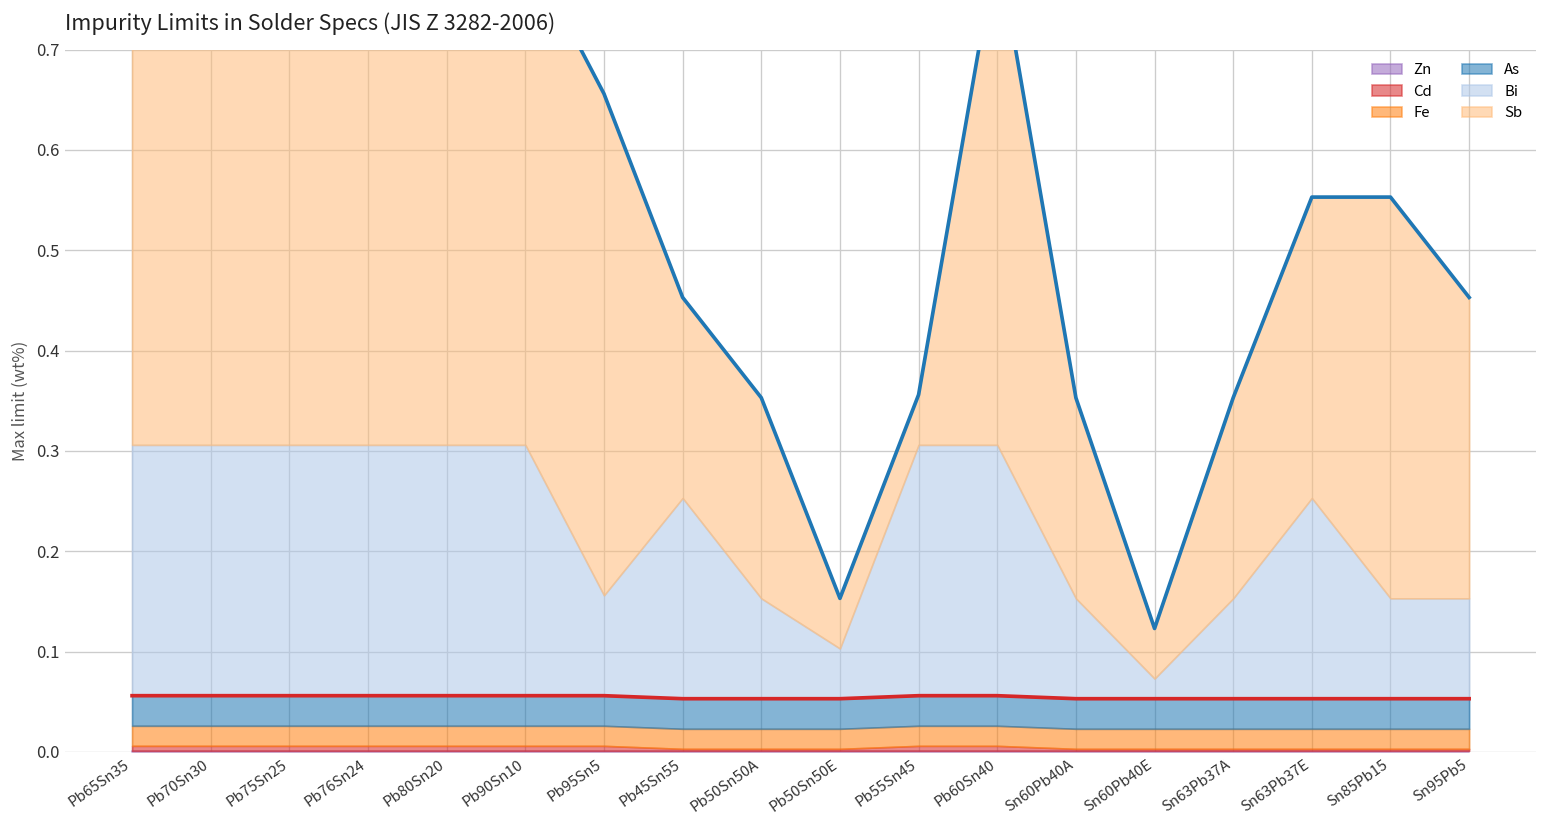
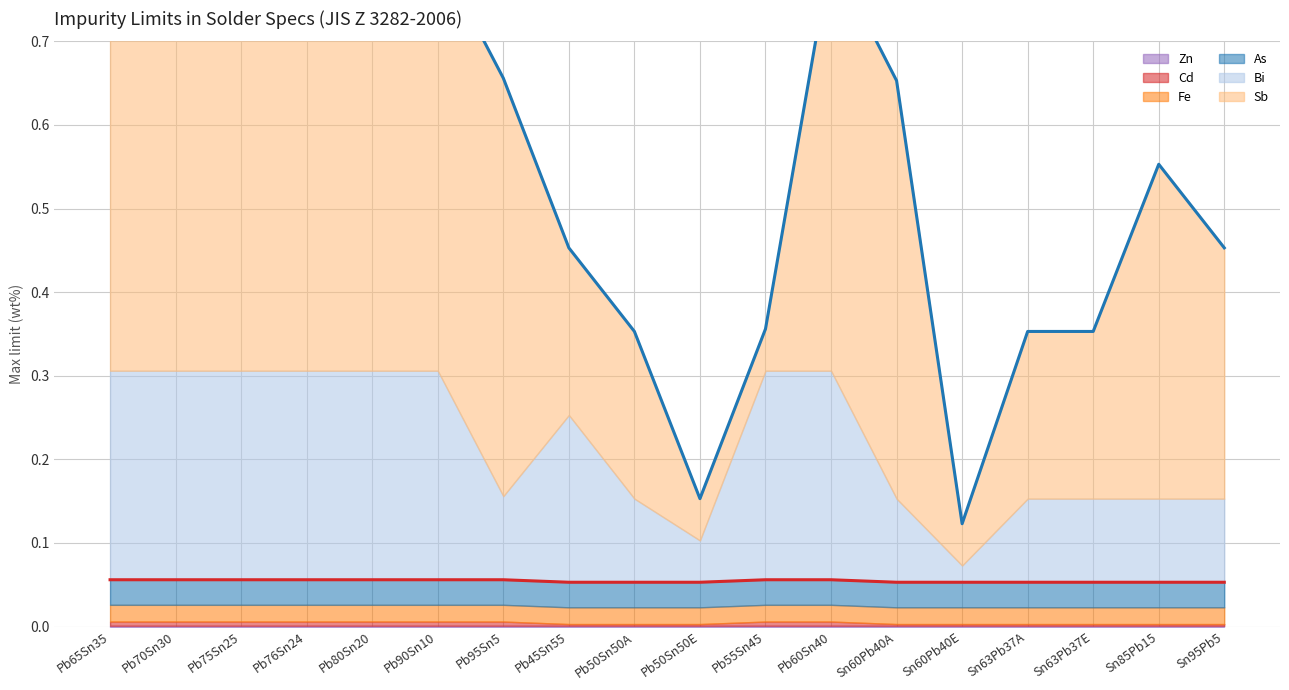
  {
    "Cd": {
      "Pb65Sn35": 0.01,
      "Pb70Sn30": 0.01,
      "Pb75Sn25": 0.01,
      "Pb76Sn24": 0.01,
      "Pb80Sn20": 0.01,
      "Pb90Sn10": 0.01,
      "Pb95Sn5": 0.01,
      "Pb55Sn45": 0.01,
      "Pb60Sn40": 0.01
    },
    "Fe": {
      "Pb65Sn35": 0.02,
      "Pb70Sn30": 0.02,
      "Pb75Sn25": 0.02,
      "Pb76Sn24": 0.02,
      "Pb80Sn20": 0.02,
      "Pb90Sn10": 0.02,
      "Pb95Sn5": 0.02,
      "Pb45Sn55": 0.02,
      "Pb50Sn50A": 0.02,
      "Pb50Sn50E": 0.02,
      "Pb55Sn45": 0.02,
      "Pb60Sn40": 0.02,
      "Sn60Pb40A": 0.02,
      "Sn60Pb40E": 0.02,
      "Sn63Pb37A": 0.02,
      "Sn63Pb37E": 0.02,
      "Sn85Pb15": 0.02,
      "Sn95Pb5": 0.02
    },
    "As": {
      "Pb65Sn35": 0.03,
      "Pb70Sn30": 0.03,
      "Pb75Sn25": 0.03,
      "Pb76Sn24": 0.03,
      "Pb80Sn20": 0.03,
      "Pb90Sn10": 0.03,
      "Pb95Sn5": 0.03,
      "Pb45Sn55": 0.03,
      "Pb50Sn50A": 0.03,
      "Pb50Sn50E": 0.03,
      "Pb55Sn45": 0.03,
      "Pb60Sn40": 0.03,
      "Sn60Pb40A": 0.03,
      "Sn60Pb40E": 0.03,
      "Sn63Pb37A": 0.03,
      "Sn63Pb37E": 0.03,
      "Sn85Pb15": 0.03,
      "Sn95Pb5": 0.03
    },
    "Bi": {
      "Pb65Sn35": 0.25,
      "Pb70Sn30": 0.25,
      "Pb75Sn25": 0.25,
      "Pb76Sn24": 0.25,
      "Pb80Sn20": 0.25,
      "Pb90Sn10": 0.25,
      "Pb95Sn5": 0.1,
      "Pb45Sn55": 0.2,
      "Pb50Sn50A": 0.1,
      "Pb50Sn50E": 0.05,
      "Pb55Sn45": 0.25,
      "Pb60Sn40": 0.25,
      "Sn60Pb40A": 0.1,
      "Sn60Pb40E": 0.02,
      "Sn63Pb37A": 0.1,
-     "Sn63Pb37E": 0.2,
+     "Sn63Pb37E": 0.1,
      "Sn85Pb15": 0.1,
      "Sn95Pb5": 0.1
    },
    "Sb": {
      "Pb95Sn5": 0.5,
      "Pb45Sn55": 0.2,
      "Pb50Sn50A": 0.2,
      "Pb50Sn50E": 0.05,
      "Pb55Sn45": 0.05,
-     "Sn60Pb40A": 0.2,
+     "Sn60Pb40A": 0.5,
      "Sn60Pb40E": 0.05,
      "Sn63Pb37A": 0.2,
-     "Sn63Pb37E": 0.3,
+     "Sn63Pb37E": 0.2,
      "Sn85Pb15": 0.4,
      "Sn95Pb5": 0.3
    }
  }
